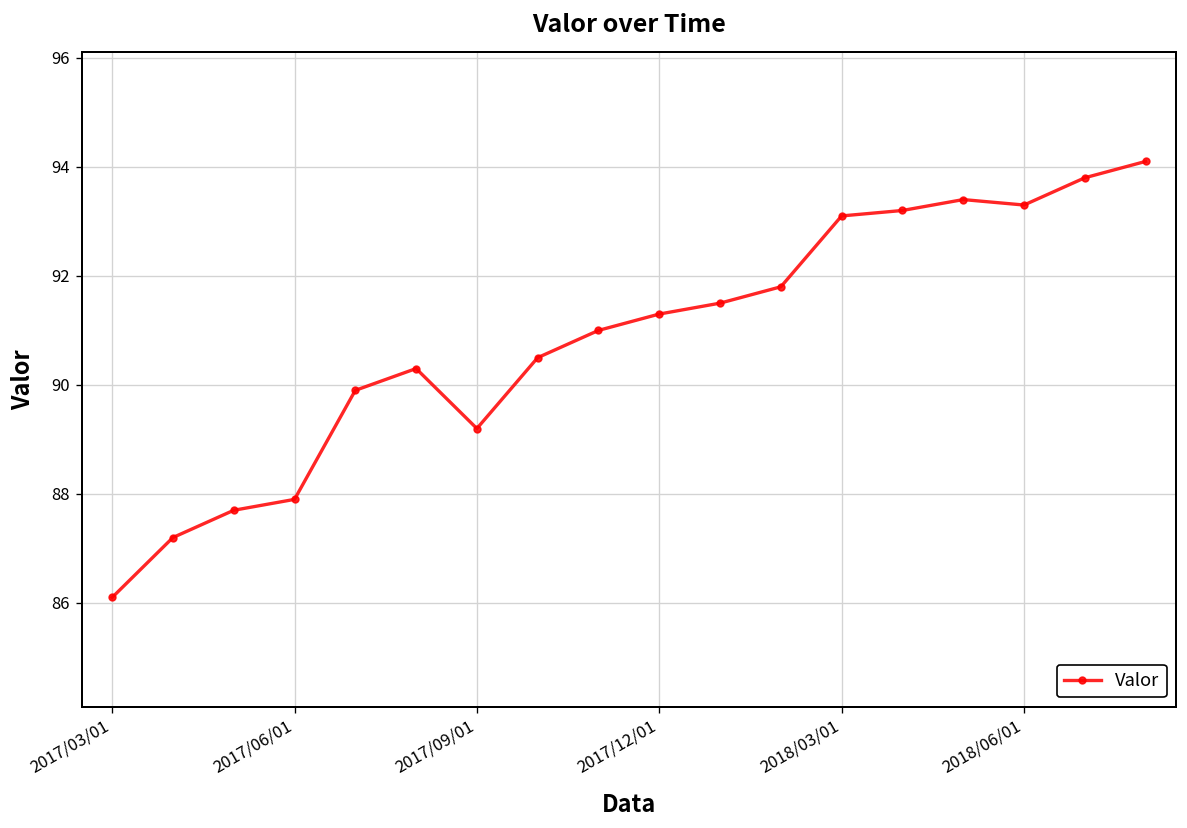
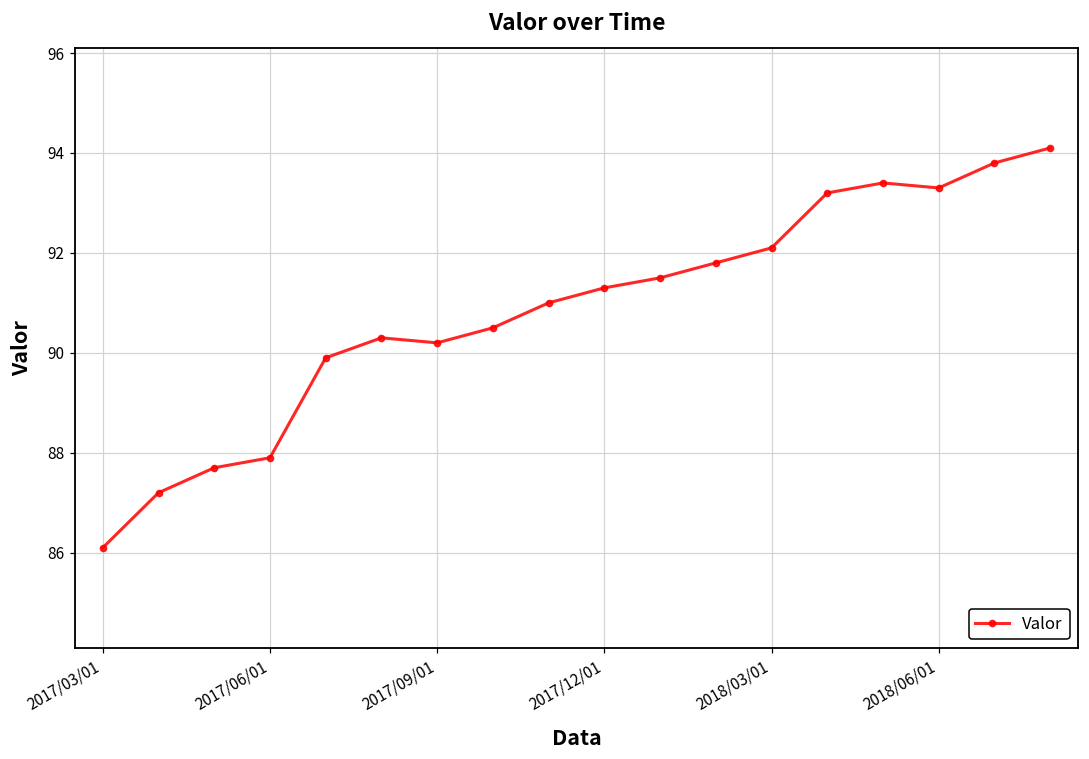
  {
    "2017/03/01": 86.1,
    "2017/06/01": 87.9,
-   "2017/09/01": 89.2,
+   "2017/09/01": 90.2,
    "2017/12/01": 91.3,
-   "2018/03/01": 93.1,
+   "2018/03/01": 92.1,
    "2018/06/01": 93.3
  }
